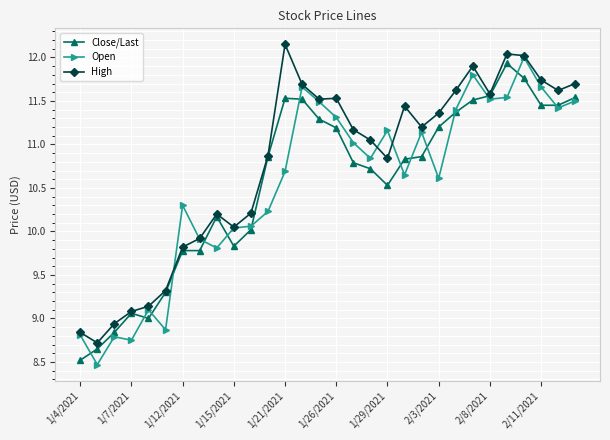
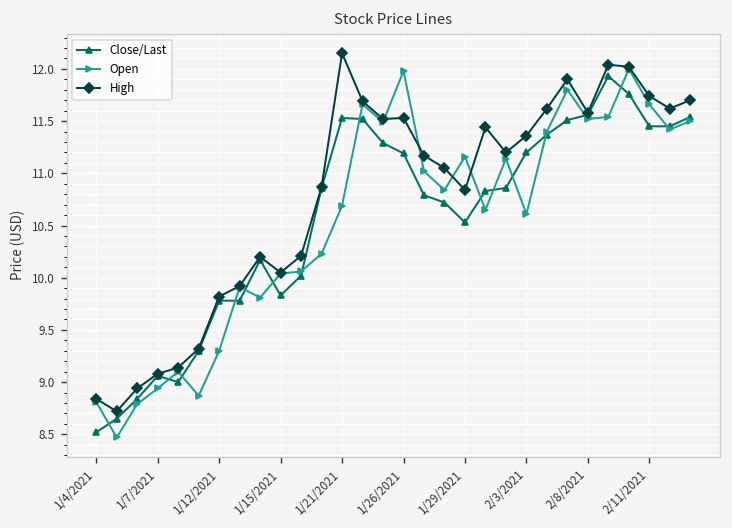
  {
    "Open": {
      "1/4/2021": 8.8,
-     "1/7/2021": 8.8,
-     "1/12/2021": 10.3,
+     "1/7/2021": 8.9,
+     "1/12/2021": 9.3,
      "1/21/2021": 10.7,
-     "1/26/2021": 11.3,
+     "1/26/2021": 12.0,
      "1/29/2021": 11.2,
      "2/3/2021": 10.6,
      "2/8/2021": 11.5,
      "2/11/2021": 11.7
    }
  }
